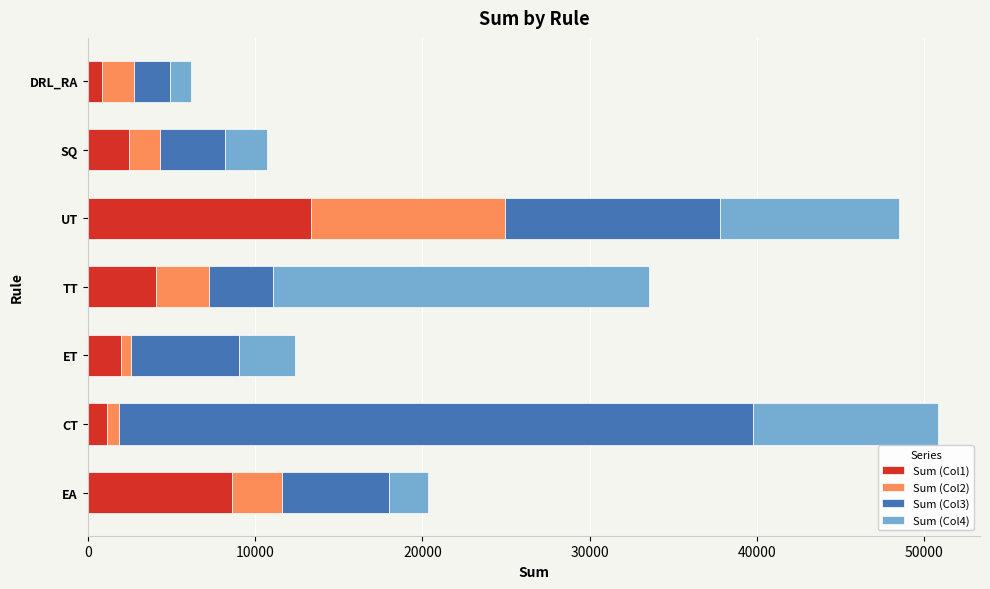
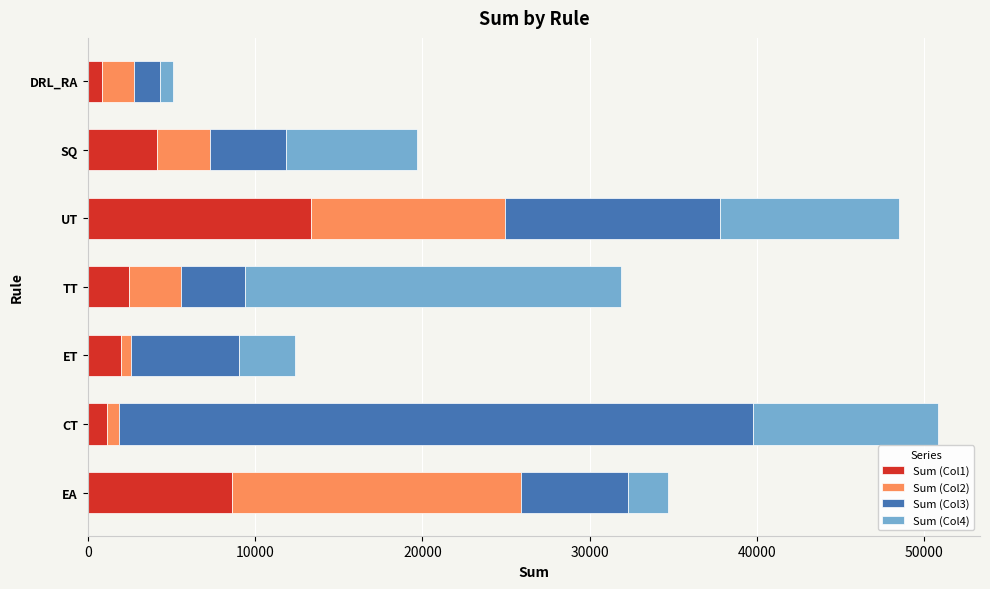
  {
    "Sum (Col1)": {
      "DRL_RA": 800,
-     "SQ": 2500,
+     "SQ": 4100,
      "UT": 13300,
-     "TT": 4100,
+     "TT": 2500,
      "ET": 2000,
      "CT": 1200,
      "EA": 8700
    },
    "Sum (Col2)": {
      "DRL_RA": 1900,
-     "SQ": 1900,
+     "SQ": 3200,
      "UT": 11600,
      "TT": 3100,
      "ET": 600,
      "CT": 700,
-     "EA": 2900
+     "EA": 17300
    },
    "Sum (Col3)": {
-     "DRL_RA": 2200,
-     "SQ": 3900,
+     "DRL_RA": 1600,
+     "SQ": 4500,
      "UT": 12900,
      "TT": 3800,
      "ET": 6500,
      "CT": 37900,
      "EA": 6400
    },
    "Sum (Col4)": {
-     "DRL_RA": 1200,
-     "SQ": 2500,
+     "DRL_RA": 700,
+     "SQ": 7800,
      "UT": 10700,
      "TT": 22500,
      "ET": 3300,
      "CT": 11000,
      "EA": 2300
    }
  }
